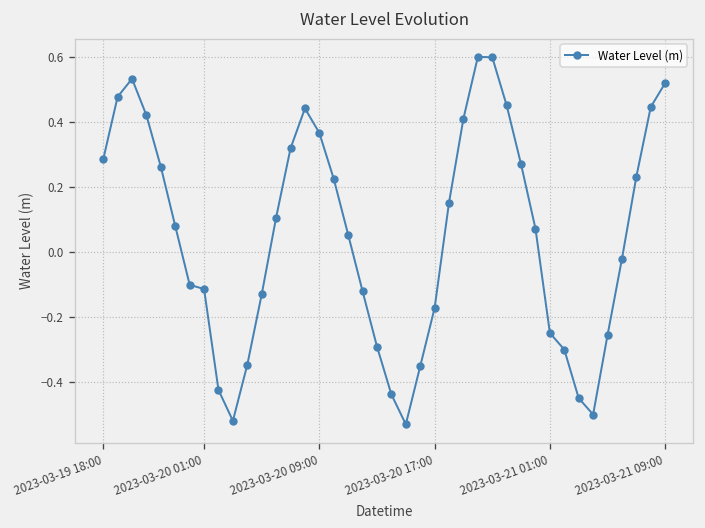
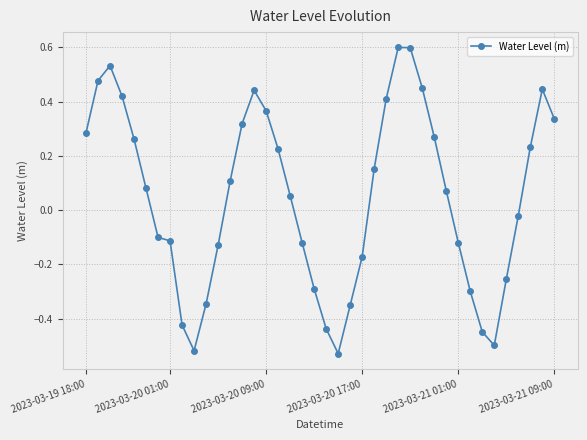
  {
    "2023-03-19 18:00": 0.28,
    "2023-03-20 01:00": -0.11,
    "2023-03-20 09:00": 0.37,
    "2023-03-20 17:00": -0.17,
-   "2023-03-21 01:00": -0.25,
-   "2023-03-21 09:00": 0.52
+   "2023-03-21 01:00": -0.12,
+   "2023-03-21 09:00": 0.34
  }
